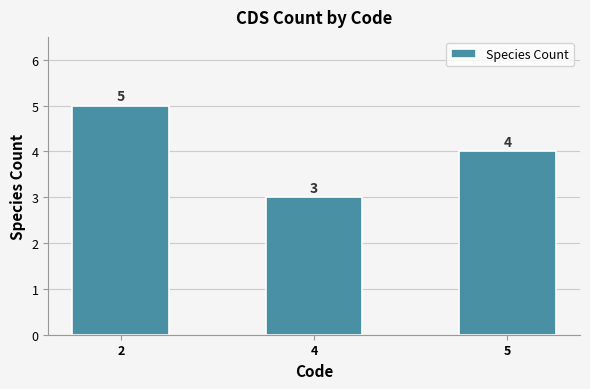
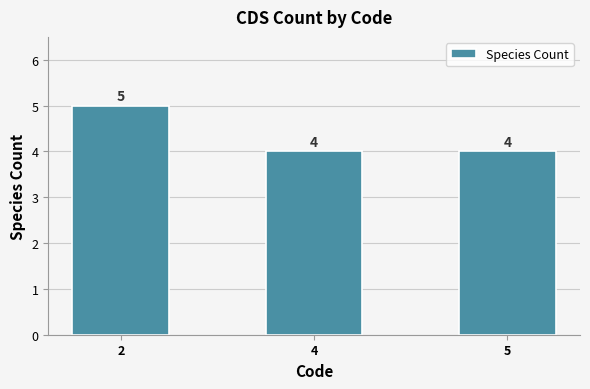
  {
    "2": 5,
-   "4": 3,
+   "4": 4,
    "5": 4
  }
